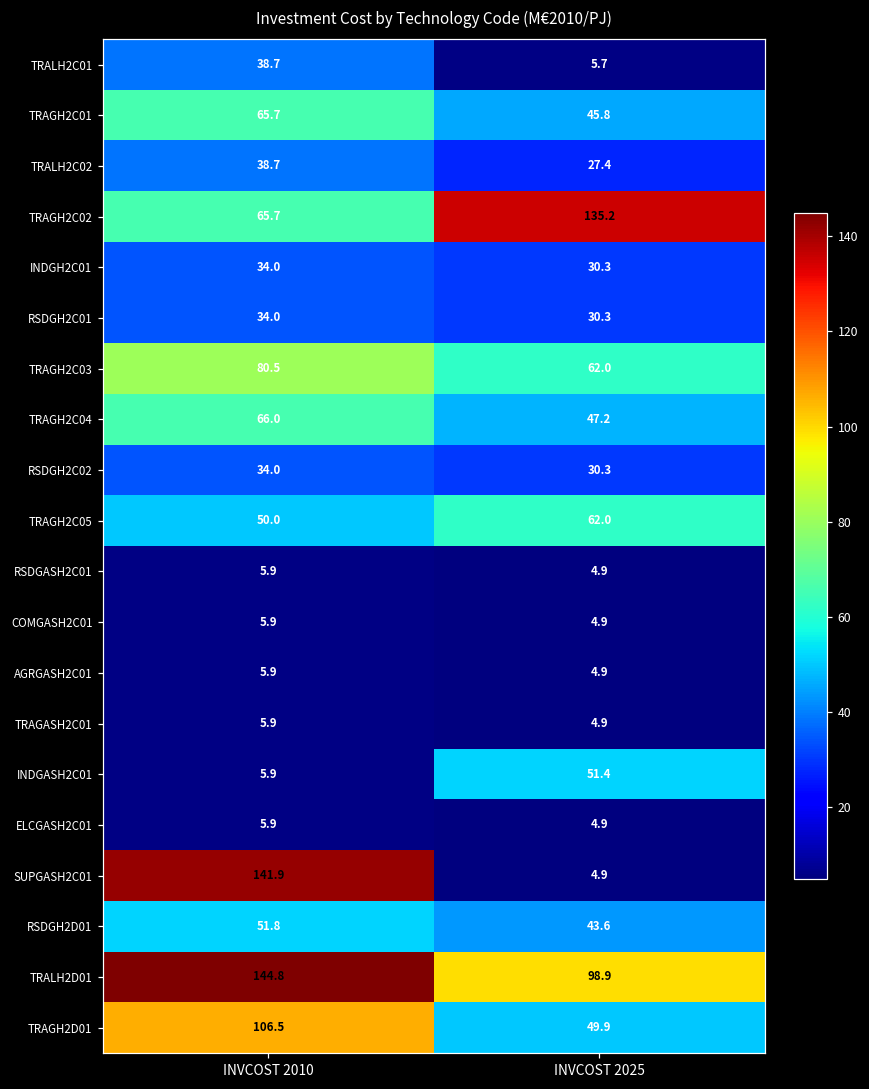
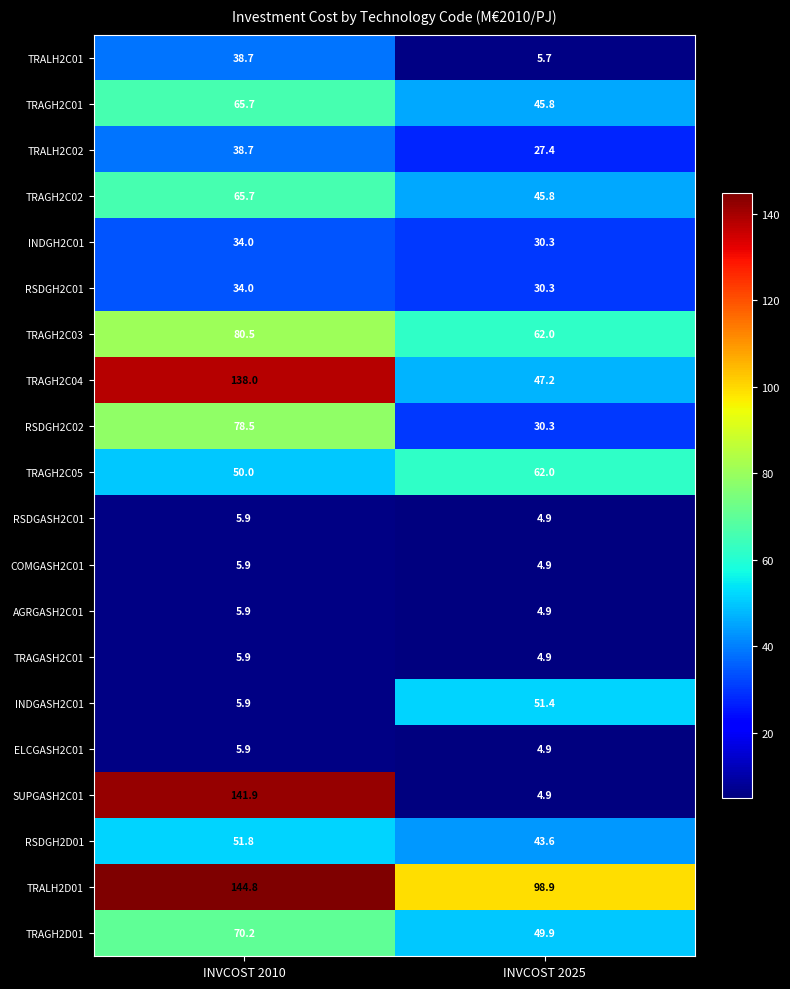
  {
    "TRALH2C01": {
      "INVCOST 2010": 38.7,
      "INVCOST 2025": 5.7
    },
    "TRAGH2C01": {
      "INVCOST 2010": 65.7,
      "INVCOST 2025": 45.8
    },
    "TRALH2C02": {
      "INVCOST 2010": 38.7,
      "INVCOST 2025": 27.4
    },
    "TRAGH2C02": {
      "INVCOST 2010": 65.7,
-     "INVCOST 2025": 135.2
+     "INVCOST 2025": 45.8
    },
    "INDGH2C01": {
      "INVCOST 2010": 34.0,
      "INVCOST 2025": 30.3
    },
    "RSDGH2C01": {
      "INVCOST 2010": 34.0,
      "INVCOST 2025": 30.3
    },
    "TRAGH2C03": {
      "INVCOST 2010": 80.5,
      "INVCOST 2025": 62.0
    },
    "TRAGH2C04": {
-     "INVCOST 2010": 66.0,
+     "INVCOST 2010": 138.0,
      "INVCOST 2025": 47.2
    },
    "RSDGH2C02": {
-     "INVCOST 2010": 34.0,
+     "INVCOST 2010": 78.5,
      "INVCOST 2025": 30.3
    },
    "TRAGH2C05": {
      "INVCOST 2010": 50.0,
      "INVCOST 2025": 62.0
    },
    "RSDGASH2C01": {
      "INVCOST 2010": 5.9,
      "INVCOST 2025": 4.9
    },
    "COMGASH2C01": {
      "INVCOST 2010": 5.9,
      "INVCOST 2025": 4.9
    },
    "AGRGASH2C01": {
      "INVCOST 2010": 5.9,
      "INVCOST 2025": 4.9
    },
    "TRAGASH2C01": {
      "INVCOST 2010": 5.9,
      "INVCOST 2025": 4.9
    },
    "INDGASH2C01": {
      "INVCOST 2010": 5.9,
      "INVCOST 2025": 51.4
    },
    "ELCGASH2C01": {
      "INVCOST 2010": 5.9,
      "INVCOST 2025": 4.9
    },
    "SUPGASH2C01": {
      "INVCOST 2010": 141.9,
      "INVCOST 2025": 4.9
    },
    "RSDGH2D01": {
      "INVCOST 2010": 51.8,
      "INVCOST 2025": 43.6
    },
    "TRALH2D01": {
      "INVCOST 2010": 144.8,
      "INVCOST 2025": 98.9
    },
    "TRAGH2D01": {
-     "INVCOST 2010": 106.5,
+     "INVCOST 2010": 70.2,
      "INVCOST 2025": 49.9
    }
  }
